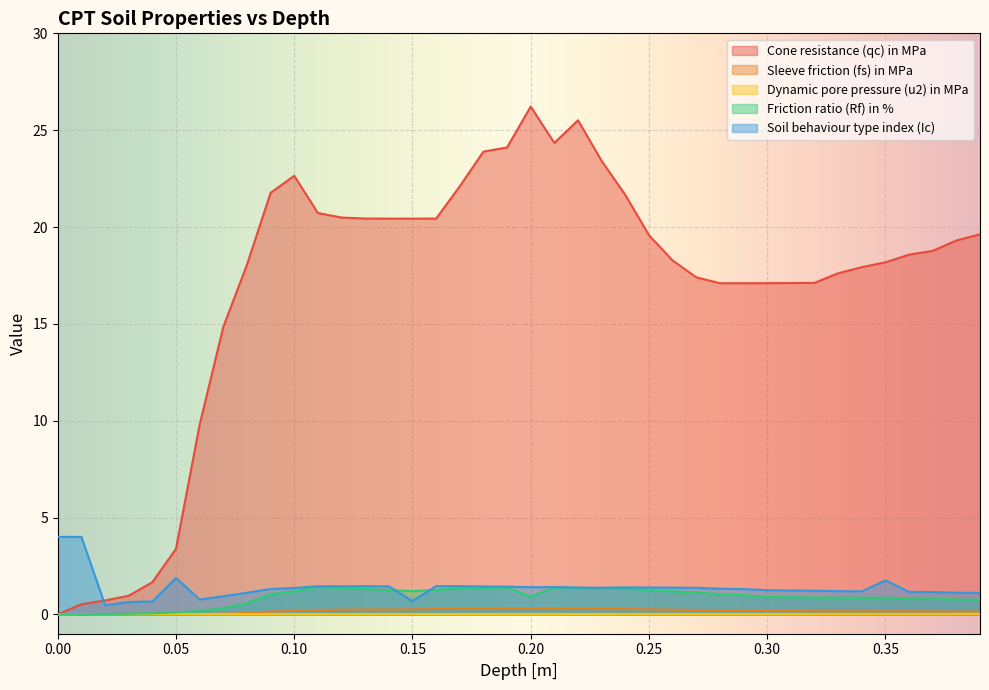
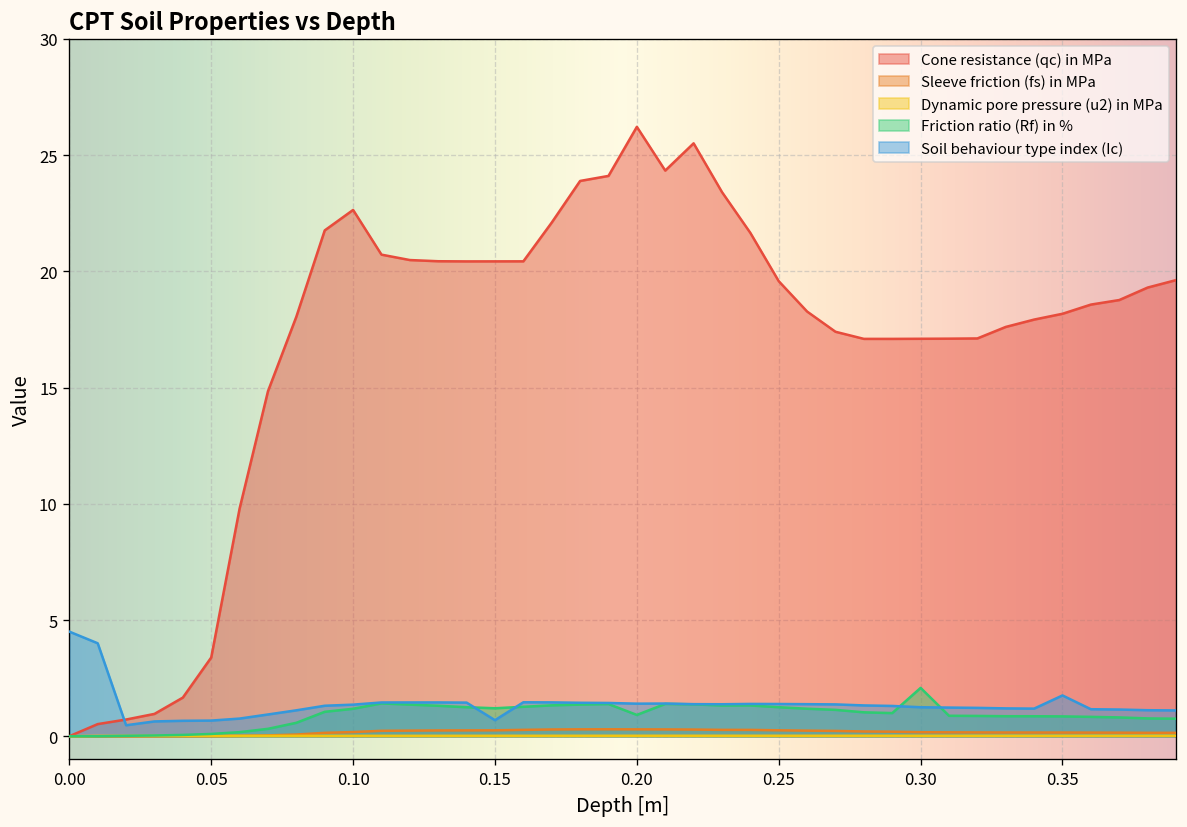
  {
    "Friction ratio (Rf) in %": {
      "0.10": 1.2,
      "0.15": 1.2,
      "0.20": 0.9,
      "0.25": 1.2,
-     "0.30": 0.9,
+     "0.30": 2.1,
      "0.35": 0.9
    },
    "Soil behaviour type index (Ic)": {
-     "0.00": 4.0,
-     "0.05": 1.9,
+     "0.00": 4.5,
+     "0.05": 0.7,
      "0.10": 1.4,
      "0.15": 0.7,
      "0.20": 1.4,
      "0.25": 1.4,
      "0.30": 1.2,
      "0.35": 1.8
    }
  }
